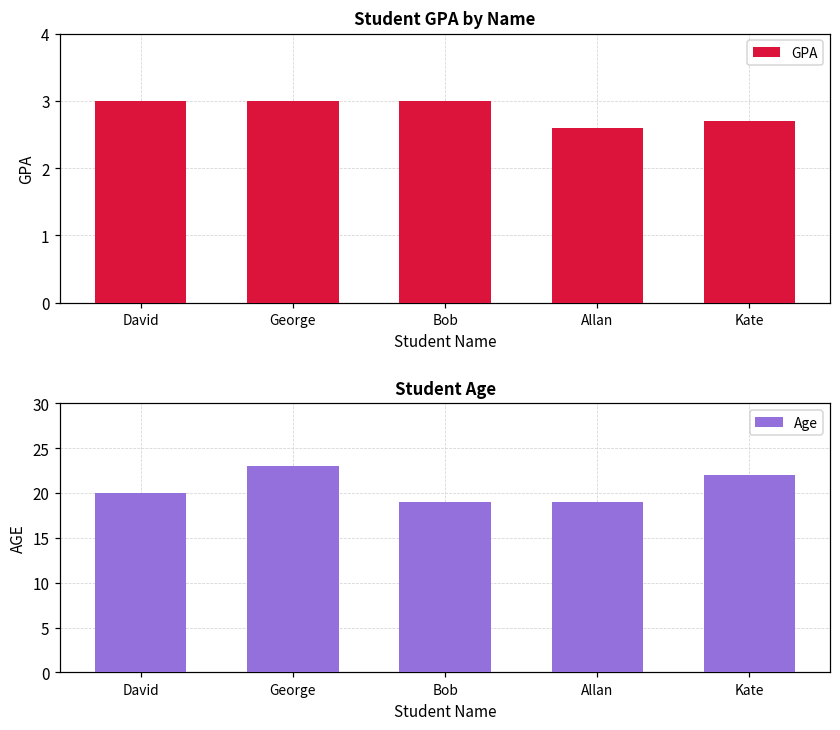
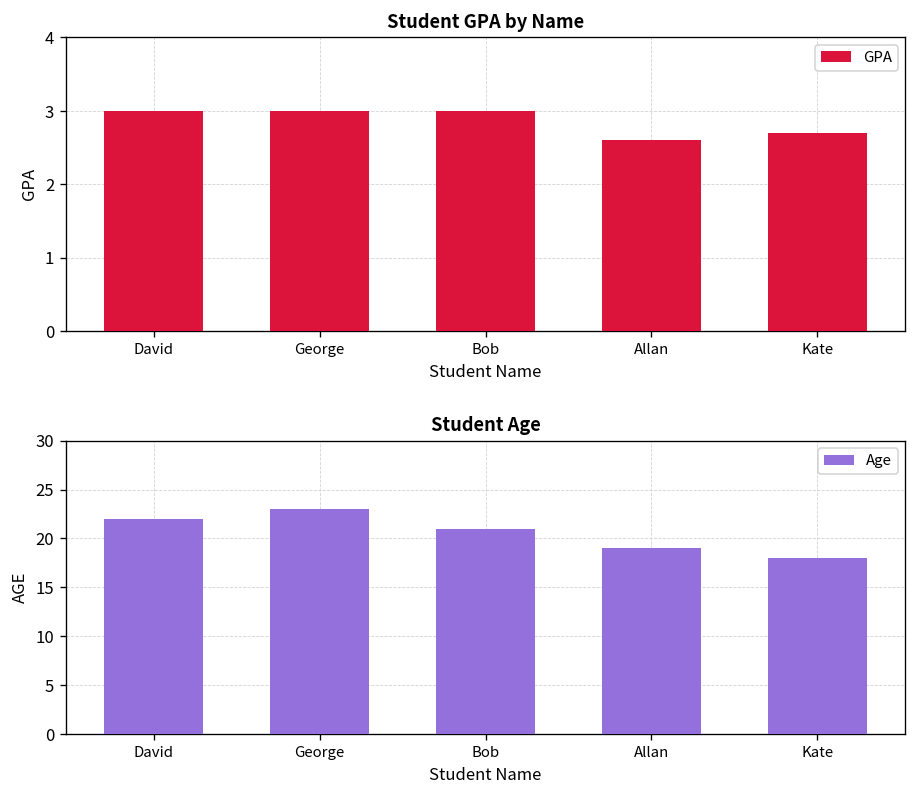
  {
    "Student GPA by Name": {
      "David": 3.0,
      "George": 3.0,
      "Bob": 3.0,
      "Allan": 2.6,
      "Kate": 2.7
    },
    "Student Age": {
-     "David": 20,
+     "David": 22,
      "George": 23,
-     "Bob": 19,
+     "Bob": 21,
      "Allan": 19,
-     "Kate": 22
+     "Kate": 18
    }
  }
